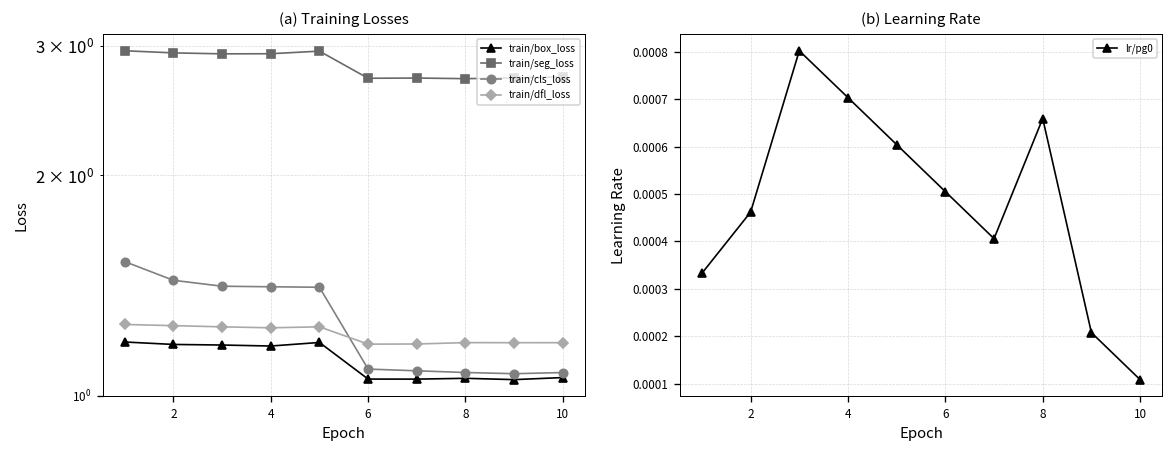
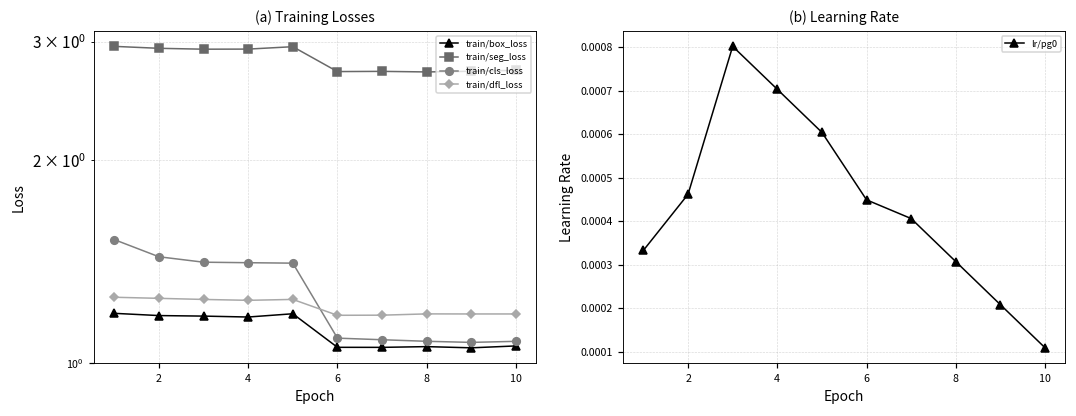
  {
    "(b) Learning Rate": {
      "2": 0.00046,
      "4": 0.00070,
-     "6": 0.00051,
-     "8": 0.00066,
+     "6": 0.00045,
+     "8": 0.00031,
      "10": 0.00011
    }
  }
